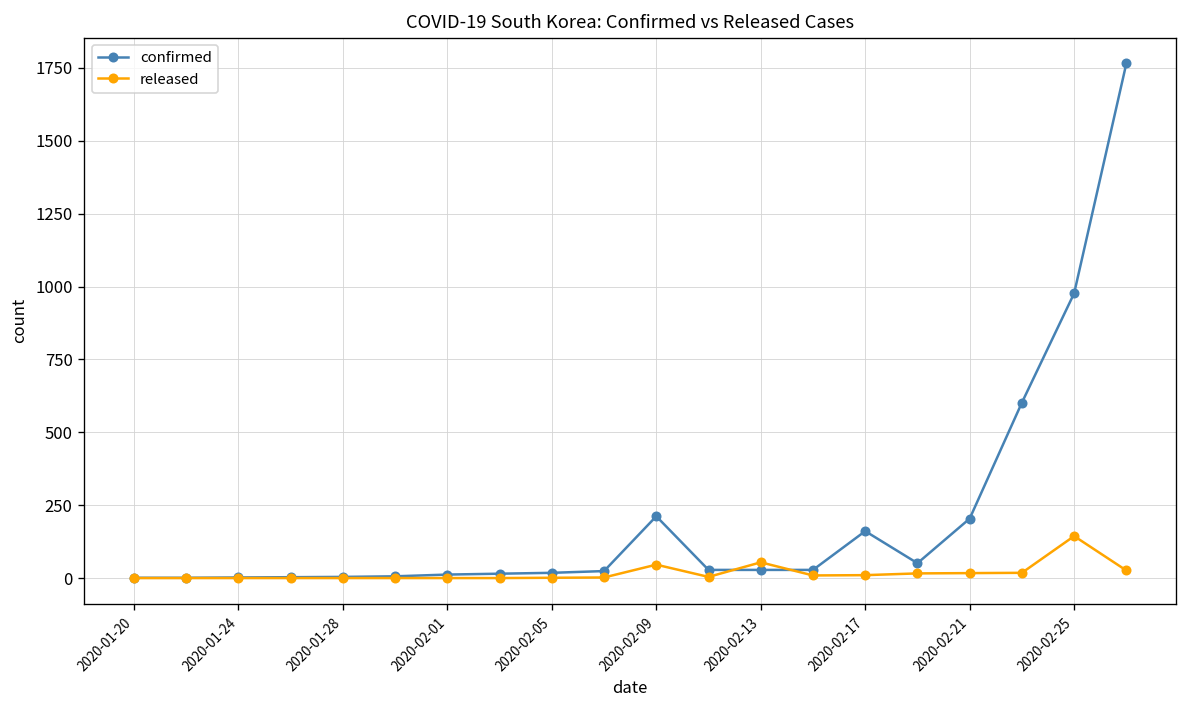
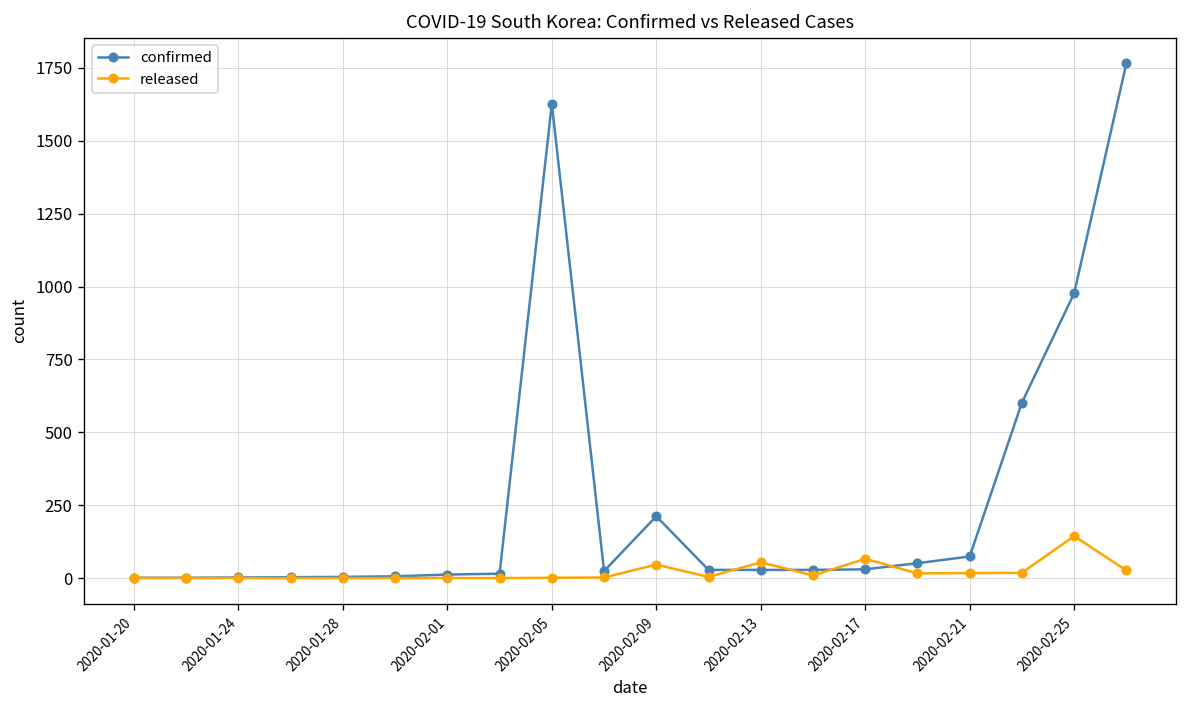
  {
    "confirmed": {
      "2020-02-01": 10,
-     "2020-02-05": 20,
+     "2020-02-05": 1630,
      "2020-02-09": 210,
      "2020-02-13": 30,
-     "2020-02-17": 160,
-     "2020-02-21": 200,
+     "2020-02-17": 30,
+     "2020-02-21": 70,
      "2020-02-25": 980
    },
    "released": {
      "2020-02-01": 0,
      "2020-02-05": 0,
      "2020-02-09": 50,
      "2020-02-13": 50,
-     "2020-02-17": 10,
+     "2020-02-17": 70,
      "2020-02-21": 20,
      "2020-02-25": 140
    }
  }
